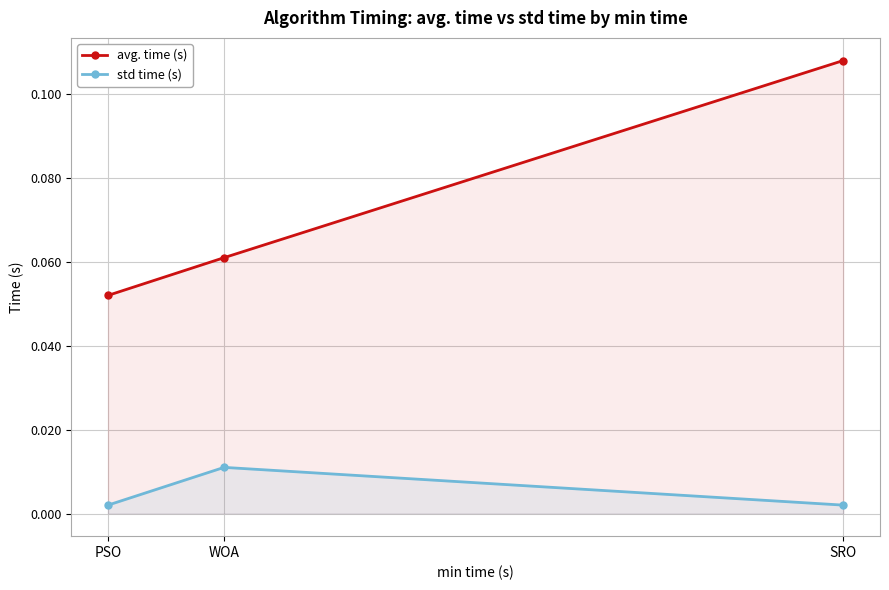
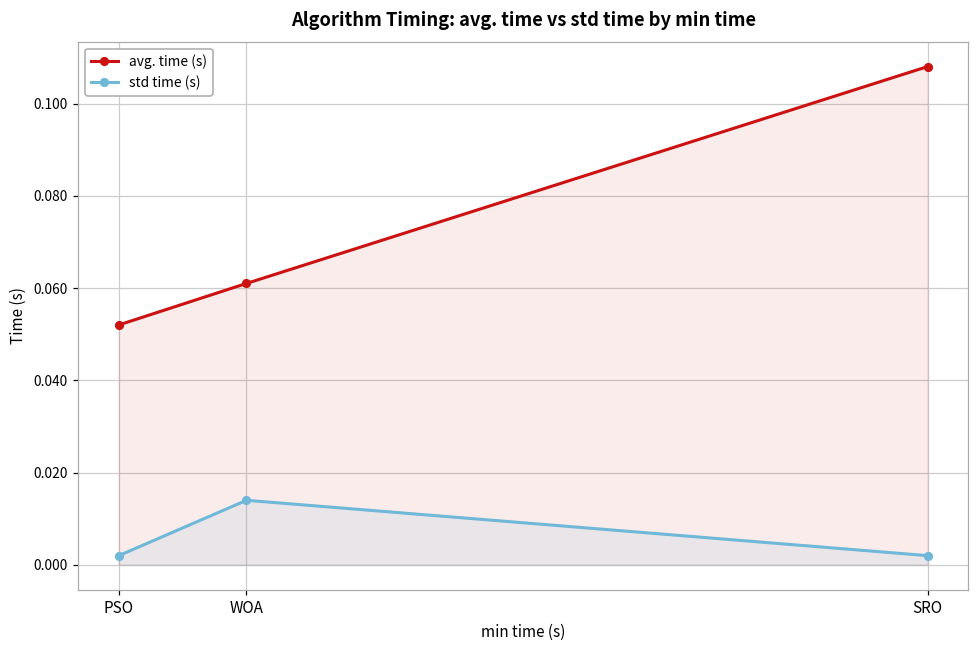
  {
    "avg. time (s)": {
      "PSO": 0.052,
      "WOA": 0.061,
      "SRO": 0.108
    },
    "std time (s)": {
      "PSO": 0.002,
-     "WOA": 0.011,
+     "WOA": 0.014,
      "SRO": 0.002
    }
  }
